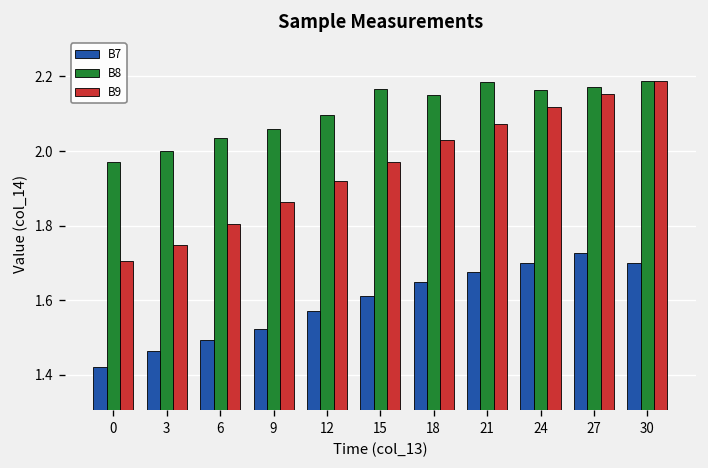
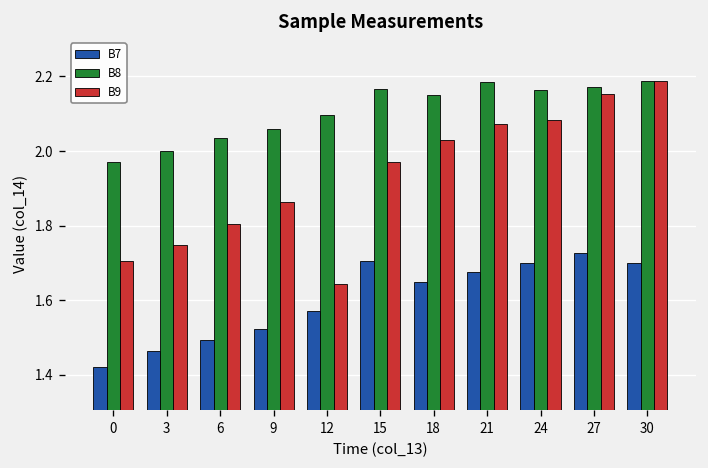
  {
    "B7": {
      "0": 1.42,
      "3": 1.46,
      "6": 1.49,
      "9": 1.52,
      "12": 1.57,
-     "15": 1.61,
+     "15": 1.71,
      "18": 1.65,
      "21": 1.68,
      "24": 1.70,
      "27": 1.73,
      "30": 1.70
    },
    "B8": {
      "0": 1.97,
      "3": 2.00,
      "6": 2.04,
      "9": 2.06,
      "12": 2.10,
      "15": 2.17,
      "18": 2.15,
      "21": 2.18,
      "24": 2.16,
      "27": 2.17,
      "30": 2.19
    },
    "B9": {
      "0": 1.71,
      "3": 1.75,
      "6": 1.81,
      "9": 1.86,
-     "12": 1.92,
+     "12": 1.64,
      "15": 1.97,
      "18": 2.03,
      "21": 2.07,
-     "24": 2.12,
+     "24": 2.08,
      "27": 2.15,
      "30": 2.19
    }
  }
